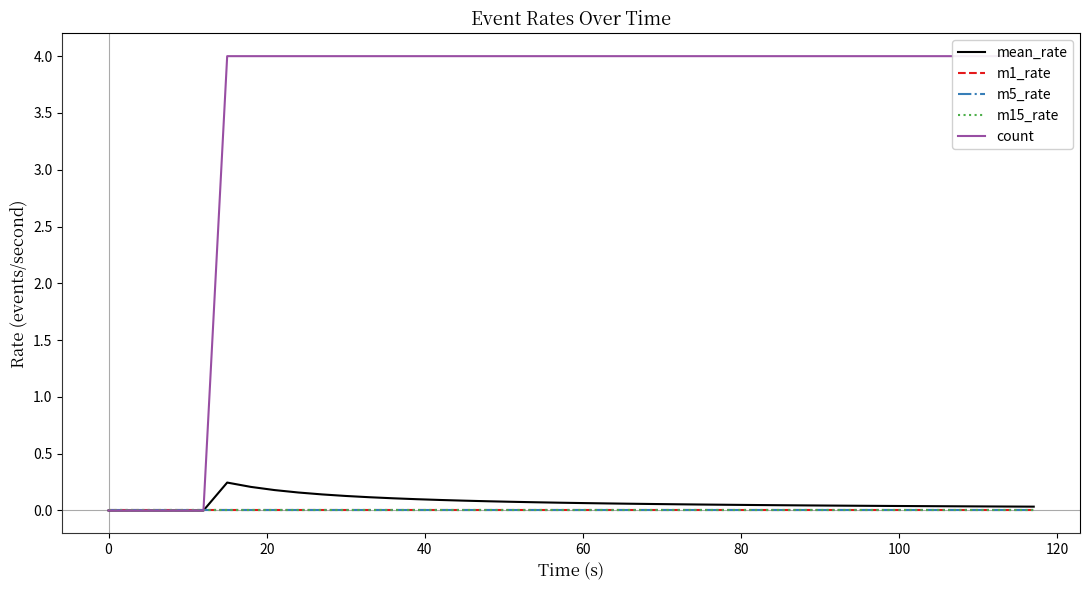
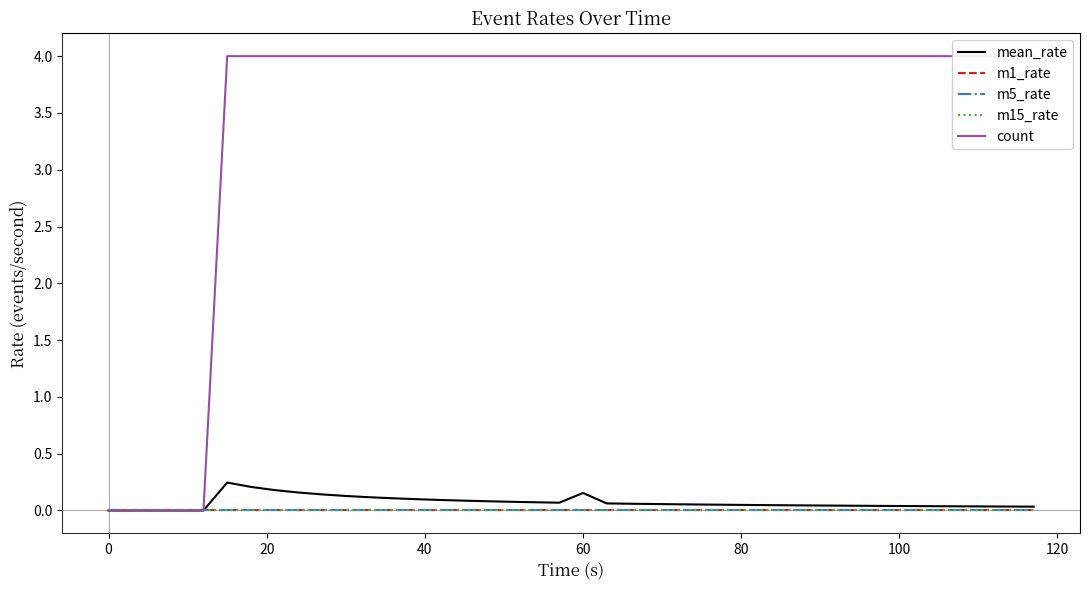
  {
    "mean_rate": {
-     "60": 0.07
+     "60": 0.15
    },
    "m15_rate": {
      "60": 0.00
    },
    "count": {
      "60": 4.00
    }
  }
